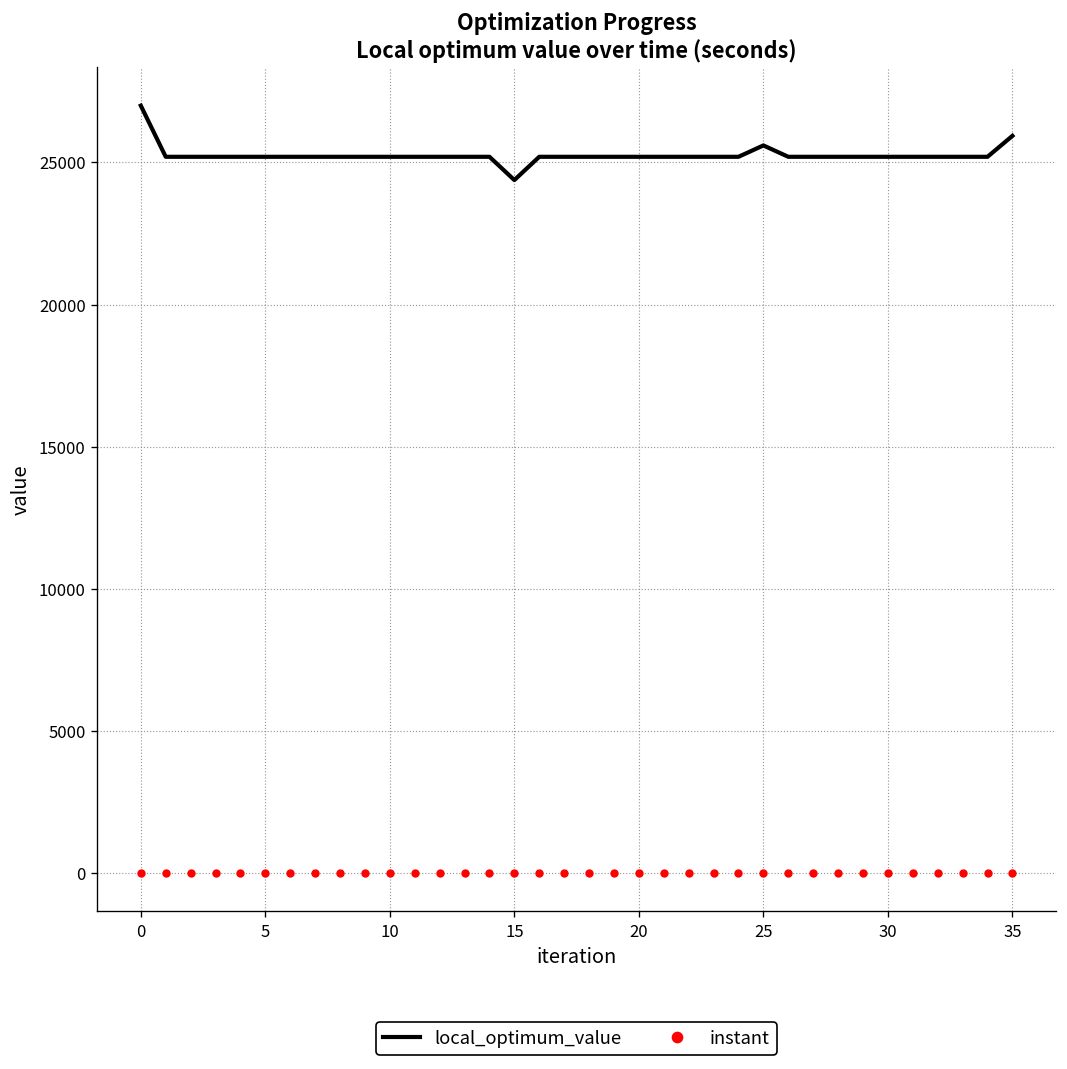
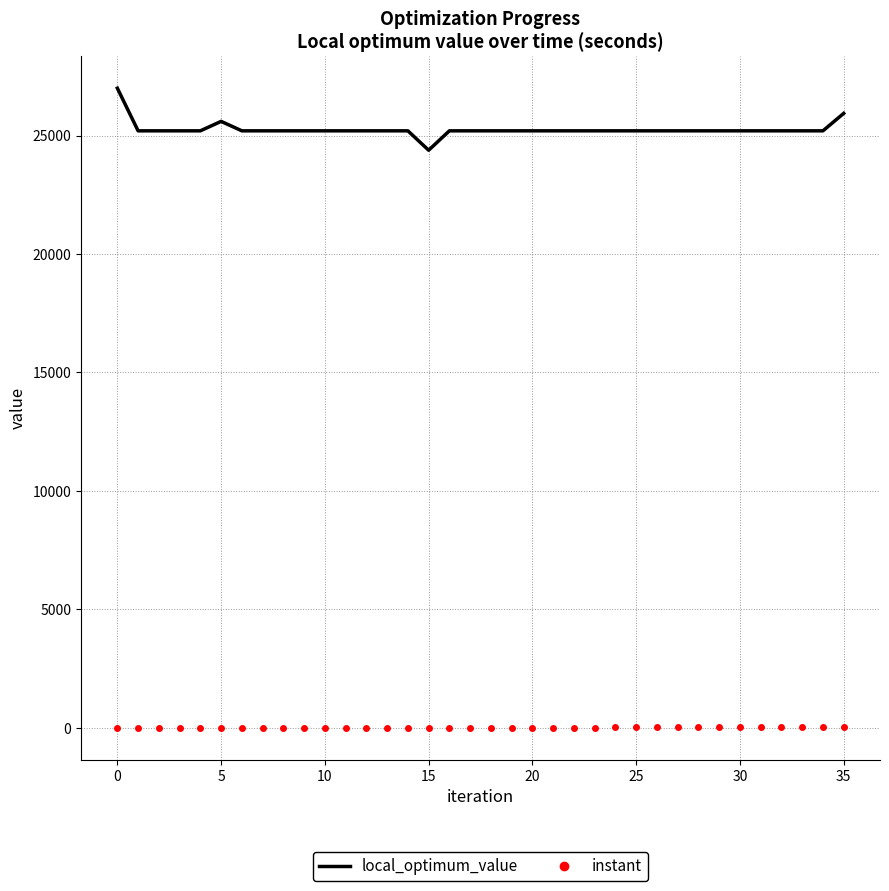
  {
    "local_optimum_value": {
      "0": 27000,
-     "5": 25200,
+     "5": 25600,
      "10": 25200,
      "15": 24400,
      "20": 25200,
-     "25": 25600,
+     "25": 25200,
      "30": 25200,
      "35": 25900
    },
    "instant": {
      "0": 0,
      "5": 0,
      "10": 0,
      "15": 0,
      "20": 0,
      "25": 0,
      "30": 0,
      "35": 0
    }
  }
